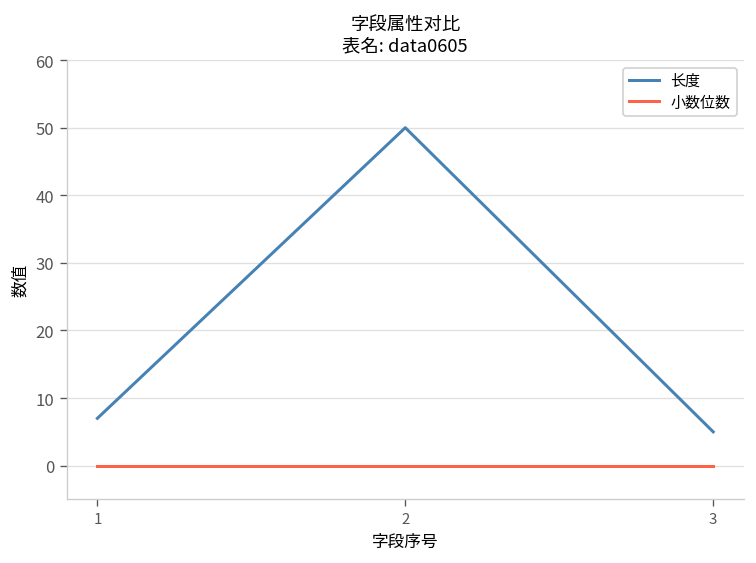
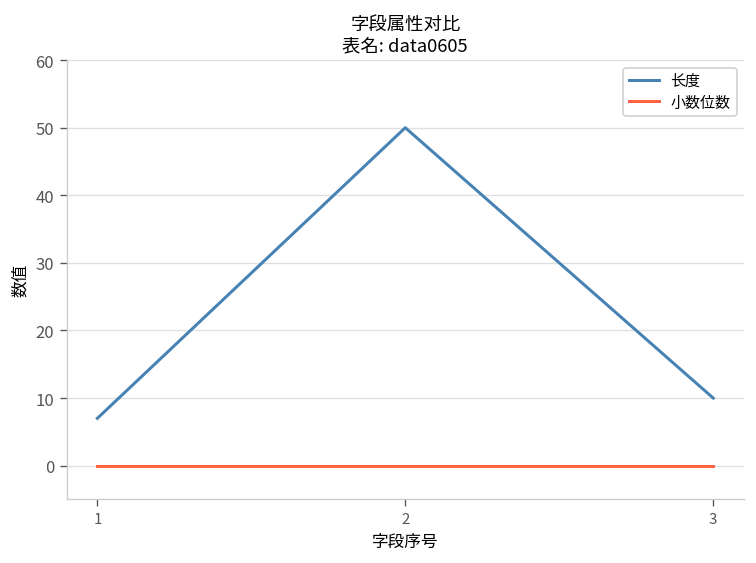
  {
    "长度": {
      "1": 7,
      "2": 50,
-     "3": 5
+     "3": 10
    },
    "小数位数": {
      "1": 0,
      "2": 0,
      "3": 0
    }
  }
